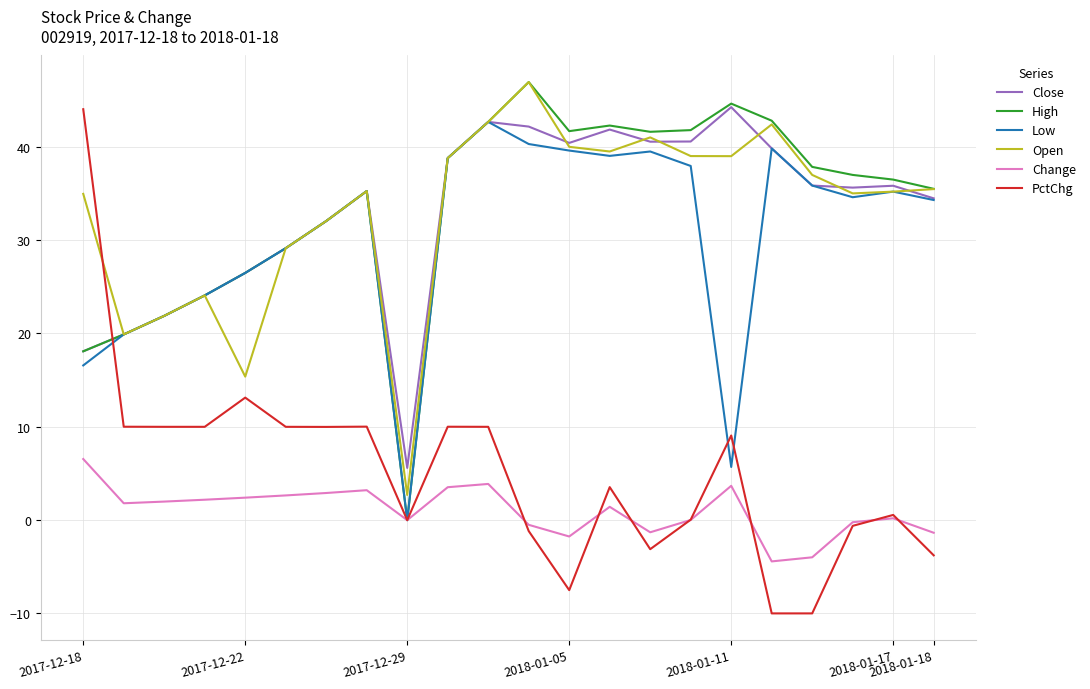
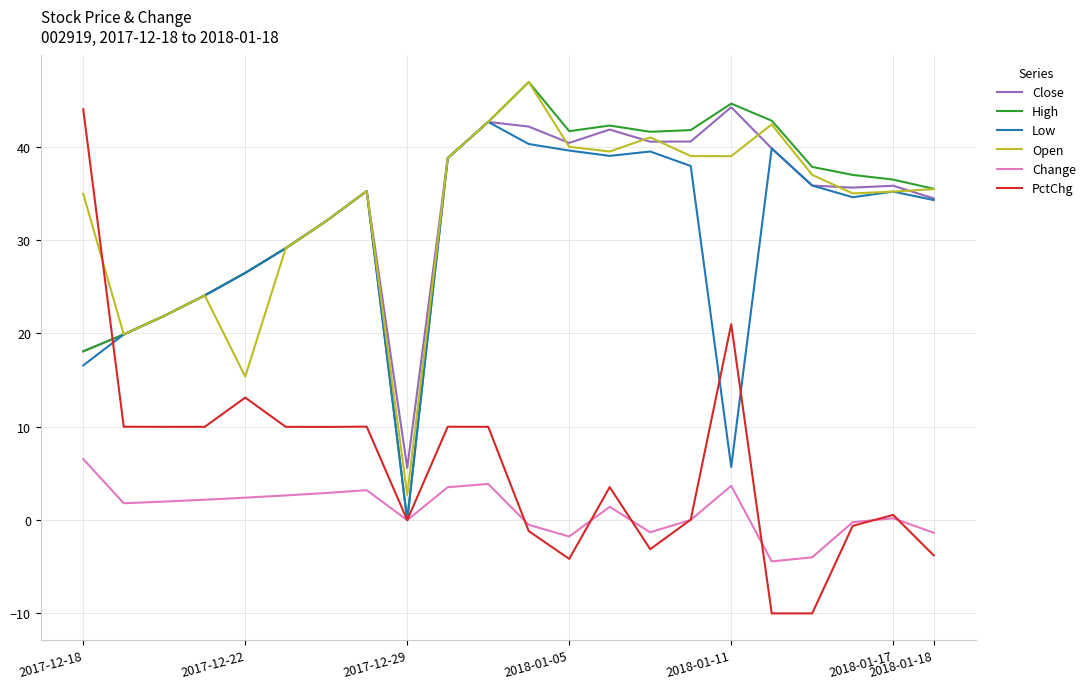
  {
    "Close": {
      "2017-12-29": 6,
      "2018-01-05": 40,
      "2018-01-11": 44,
      "2018-01-17": 36
    },
    "High": {
      "2018-01-05": 42,
      "2018-01-11": 45,
      "2018-01-17": 36
    },
    "Low": {
      "2017-12-18": 17,
      "2018-01-05": 40,
      "2018-01-11": 6
    },
    "Open": {
      "2017-12-18": 35,
      "2017-12-22": 15,
      "2017-12-29": 3,
      "2018-01-05": 40,
      "2018-01-11": 39
    },
    "Change": {
      "2017-12-18": 7,
      "2017-12-22": 2,
      "2018-01-05": -2,
      "2018-01-11": 4,
      "2018-01-17": 0,
      "2018-01-18": -1
    },
    "PctChg": {
      "2017-12-18": 44,
      "2017-12-22": 13,
-     "2018-01-05": -8,
-     "2018-01-11": 9,
+     "2018-01-05": -4,
+     "2018-01-11": 21,
      "2018-01-17": 1,
      "2018-01-18": -4
    }
  }
